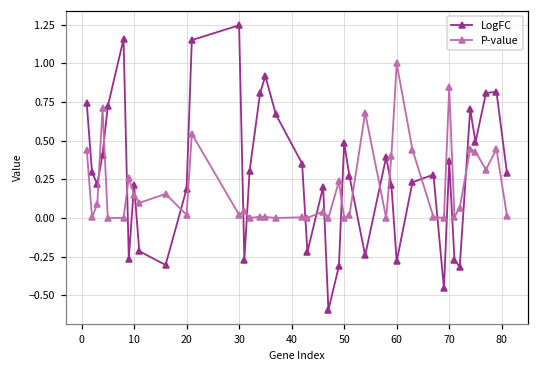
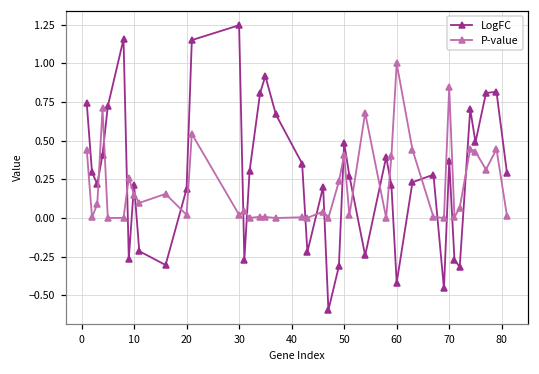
  {
    "LogFC": {
      "10": 0.22,
      "20": 0.19,
      "30": 1.25,
      "50": 0.49,
-     "60": -0.28,
+     "60": -0.42,
      "70": 0.37
    },
    "P-value": {
      "10": 0.15,
      "20": 0.02,
      "30": 0.02,
-     "50": 0.00,
+     "50": 0.41,
      "60": 1.00,
      "70": 0.85
    }
  }
